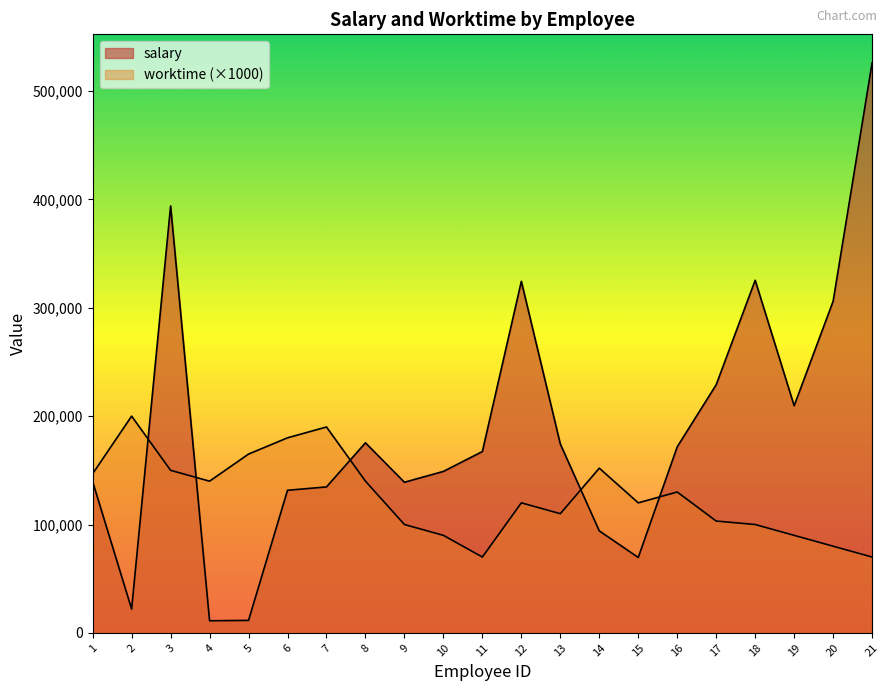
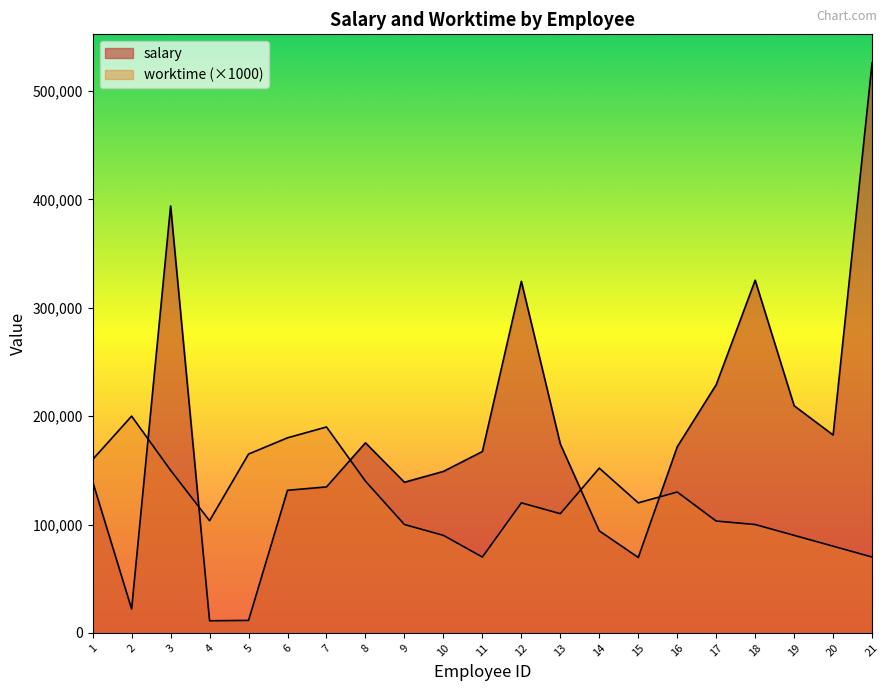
  {
    "salary": {
      "1": "140,000",
      "2": "22,000",
      "3": "394,000",
      "4": "11,000",
      "5": "12,000",
      "6": "132,000",
      "7": "135,000",
      "8": "175,000",
      "9": "139,000",
      "10": "149,000",
      "11": "167,000",
      "12": "324,000",
      "13": "174,000",
      "14": "94,000",
      "15": "70,000",
      "16": "172,000",
      "17": "229,000",
      "18": "325,000",
      "19": "210,000",
-     "20": "306,000",
+     "20": "183,000",
      "21": "526,000"
    },
    "worktime (×1000)": {
-     "1": "147,000",
+     "1": "160,000",
      "2": "200,000",
      "3": "150,000",
-     "4": "140,000",
+     "4": "104,000",
      "5": "165,000",
      "6": "180,000",
      "7": "190,000",
      "8": "140,000",
      "9": "100,000",
      "10": "90,000",
      "11": "70,000",
      "12": "120,000",
      "13": "110,000",
      "14": "152,000",
      "15": "120,000",
      "16": "130,000",
      "17": "103,000",
      "18": "100,000",
      "19": "90,000",
      "20": "80,000",
      "21": "70,000"
    }
  }
